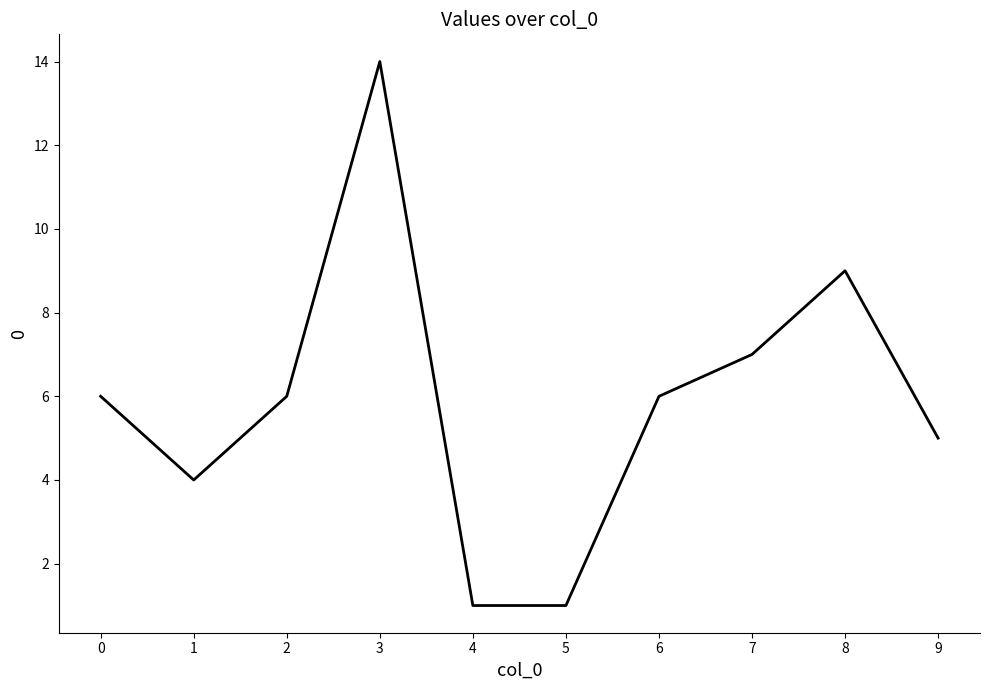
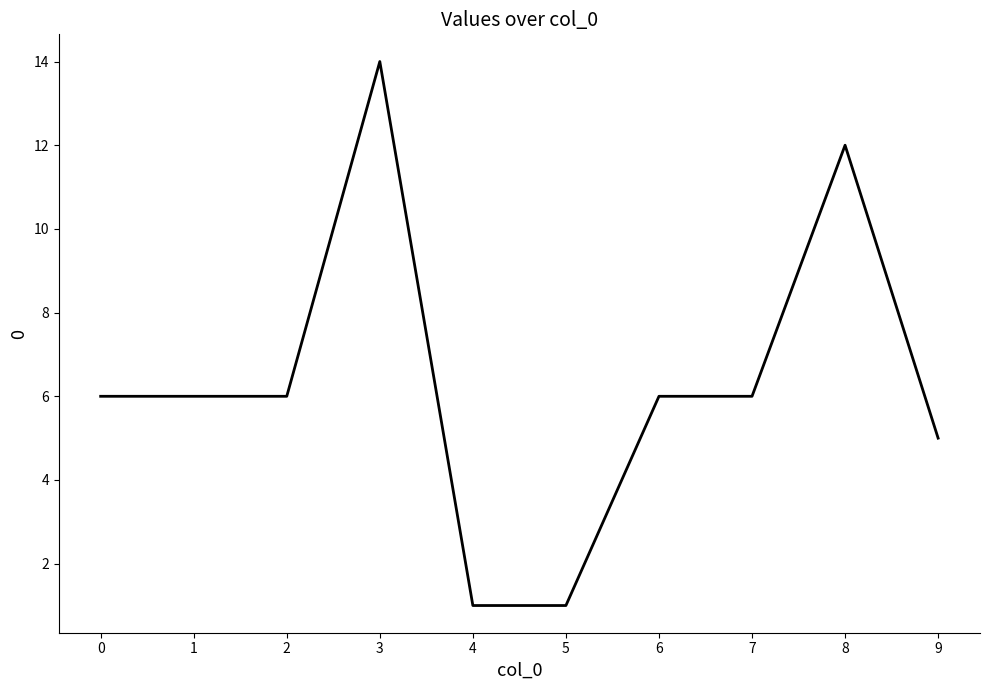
  {
    "0": 6,
-   "1": 4,
+   "1": 6,
    "2": 6,
    "3": 14,
    "4": 1,
    "5": 1,
    "6": 6,
-   "7": 7,
-   "8": 9,
+   "7": 6,
+   "8": 12,
    "9": 5
  }
